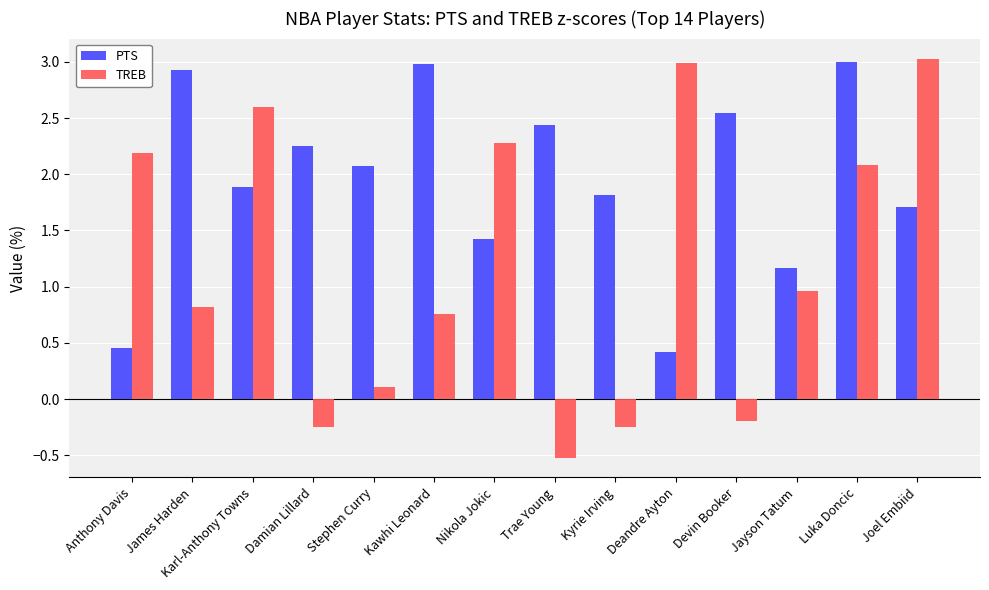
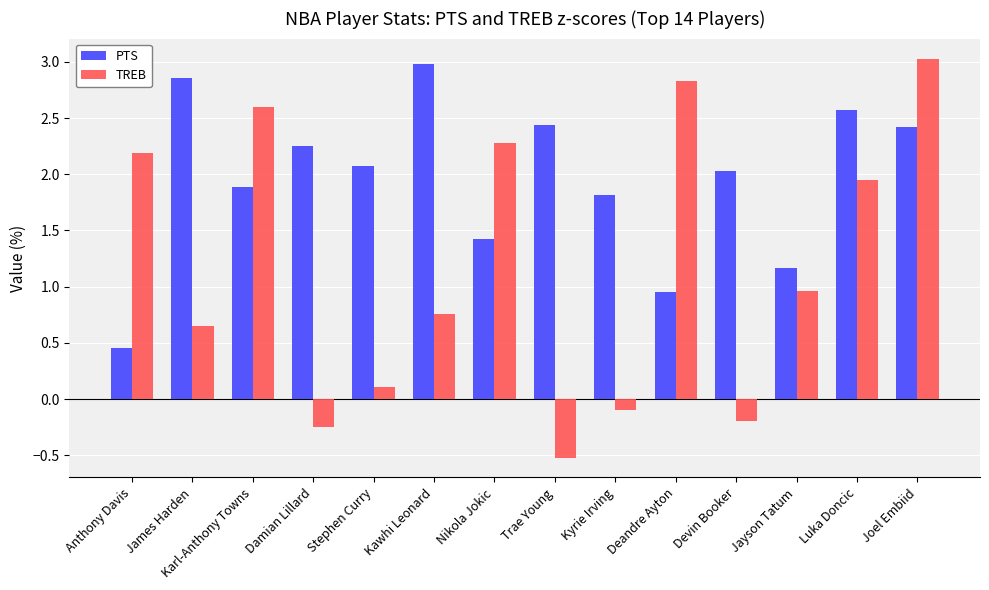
  {
    "PTS": {
      "Anthony Davis": 0.45,
-     "James Harden": 2.93,
+     "James Harden": 2.86,
      "Karl-Anthony Towns": 1.89,
      "Damian Lillard": 2.25,
      "Stephen Curry": 2.07,
      "Kawhi Leonard": 2.98,
      "Nikola Jokic": 1.42,
      "Trae Young": 2.44,
      "Kyrie Irving": 1.82,
-     "Deandre Ayton": 0.42,
-     "Devin Booker": 2.54,
+     "Deandre Ayton": 0.95,
+     "Devin Booker": 2.03,
      "Jayson Tatum": 1.17,
-     "Luka Doncic": 3.00,
-     "Joel Embiid": 1.71
+     "Luka Doncic": 2.57,
+     "Joel Embiid": 2.42
    },
    "TREB": {
      "Anthony Davis": 2.19,
-     "James Harden": 0.82,
+     "James Harden": 0.65,
      "Karl-Anthony Towns": 2.60,
      "Damian Lillard": -0.25,
      "Stephen Curry": 0.11,
      "Kawhi Leonard": 0.76,
      "Nikola Jokic": 2.28,
      "Trae Young": -0.52,
-     "Kyrie Irving": -0.25,
-     "Deandre Ayton": 2.99,
+     "Kyrie Irving": -0.10,
+     "Deandre Ayton": 2.83,
      "Devin Booker": -0.20,
      "Jayson Tatum": 0.96,
-     "Luka Doncic": 2.08,
+     "Luka Doncic": 1.95,
      "Joel Embiid": 3.03
    }
  }
